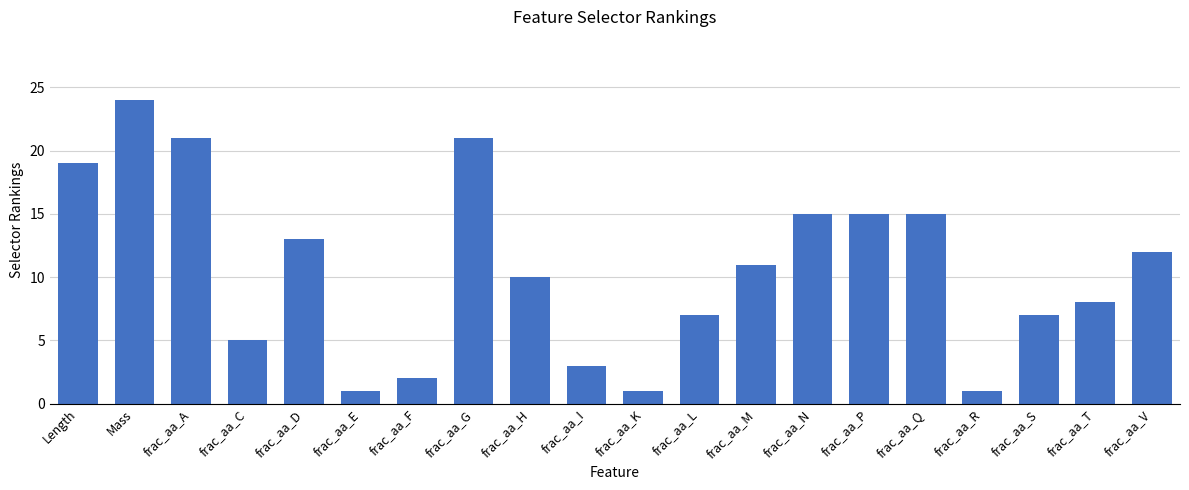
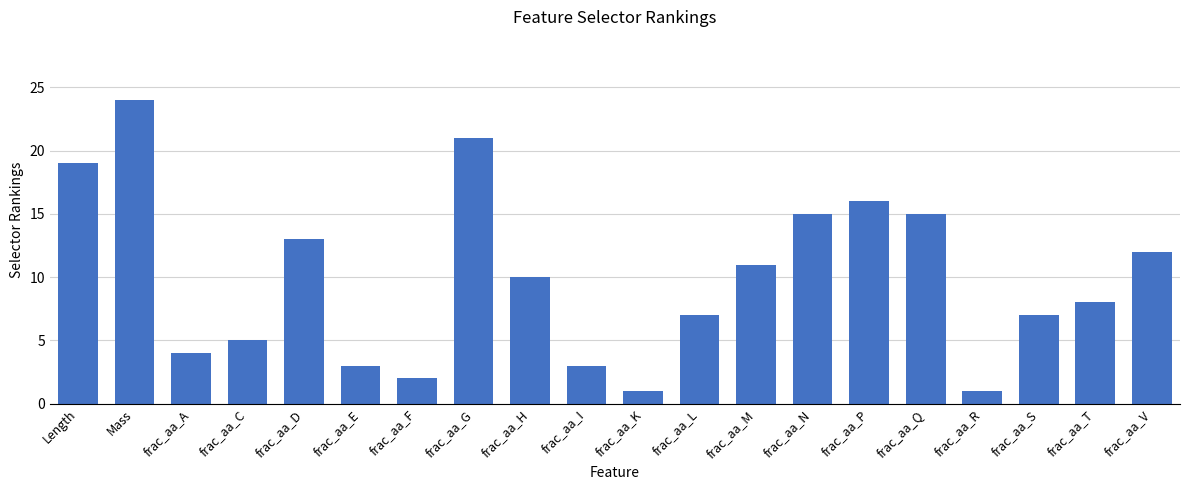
  {
    "Length": 19,
    "Mass": 24,
-   "frac_aa_A": 21,
+   "frac_aa_A": 4,
    "frac_aa_C": 5,
    "frac_aa_D": 13,
-   "frac_aa_E": 1,
+   "frac_aa_E": 3,
    "frac_aa_F": 2,
    "frac_aa_G": 21,
    "frac_aa_H": 10,
    "frac_aa_I": 3,
    "frac_aa_K": 1,
    "frac_aa_L": 7,
    "frac_aa_M": 11,
    "frac_aa_N": 15,
-   "frac_aa_P": 15,
+   "frac_aa_P": 16,
    "frac_aa_Q": 15,
    "frac_aa_R": 1,
    "frac_aa_S": 7,
    "frac_aa_T": 8,
    "frac_aa_V": 12
  }
